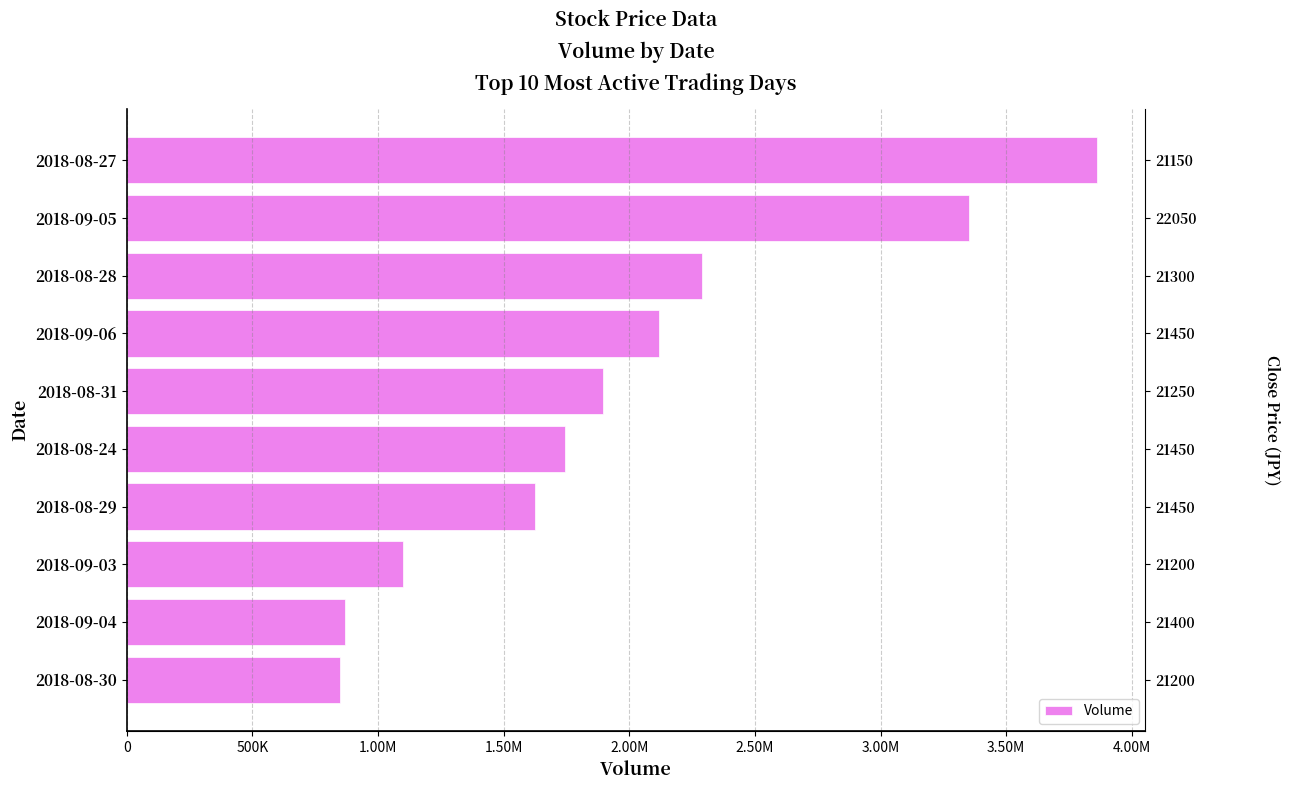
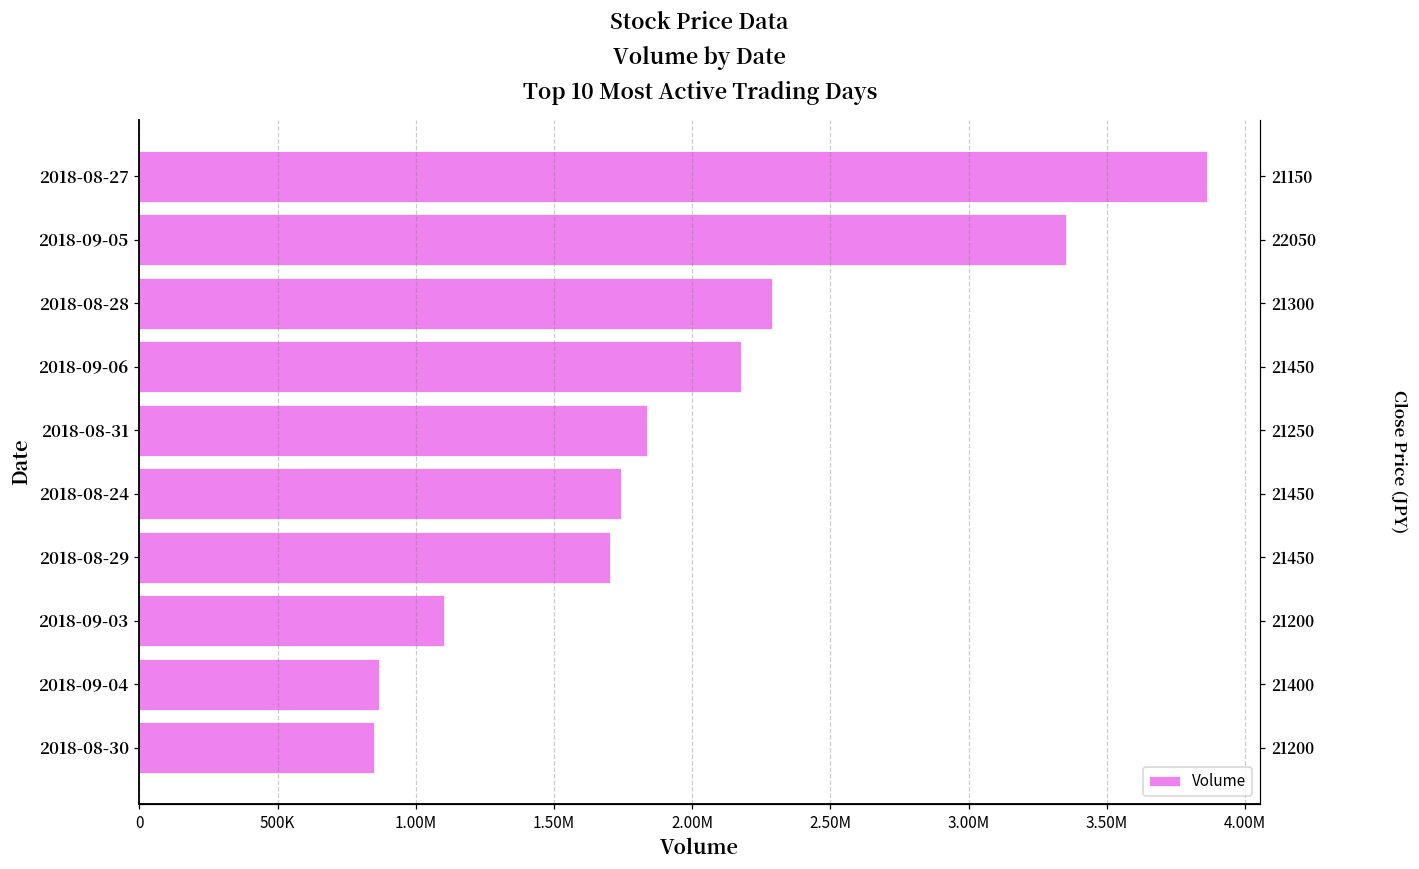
  {
    "2018-08-27": 3860000,
    "2018-09-05": 3350000,
    "2018-08-28": 2290000,
-   "2018-09-06": 2120000,
-   "2018-08-31": 1900000,
+   "2018-09-06": 2180000,
+   "2018-08-31": 1840000,
    "2018-08-24": 1740000,
-   "2018-08-29": 1620000,
+   "2018-08-29": 1700000,
    "2018-09-03": 1100000,
    "2018-09-04": 870000,
    "2018-08-30": 850000
  }
